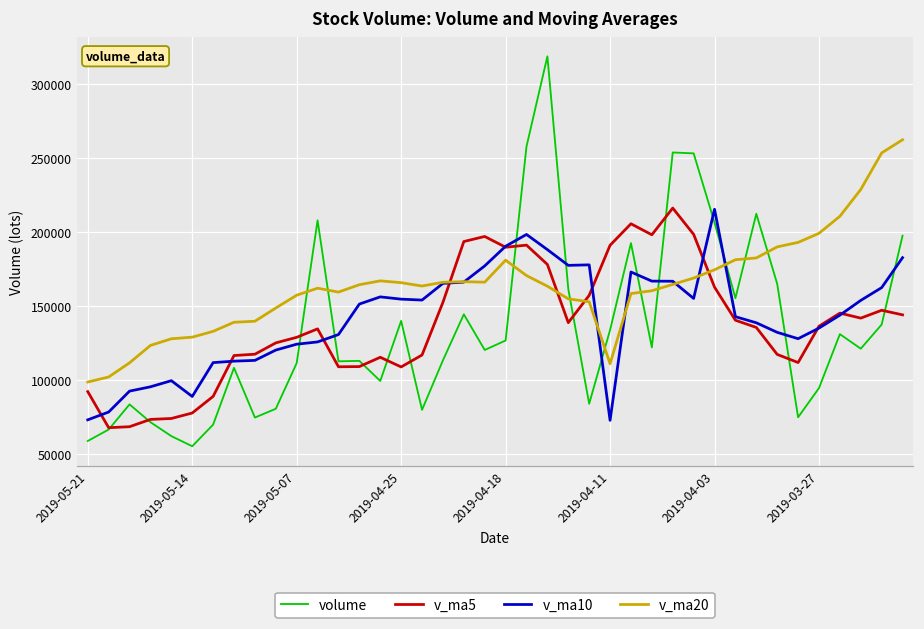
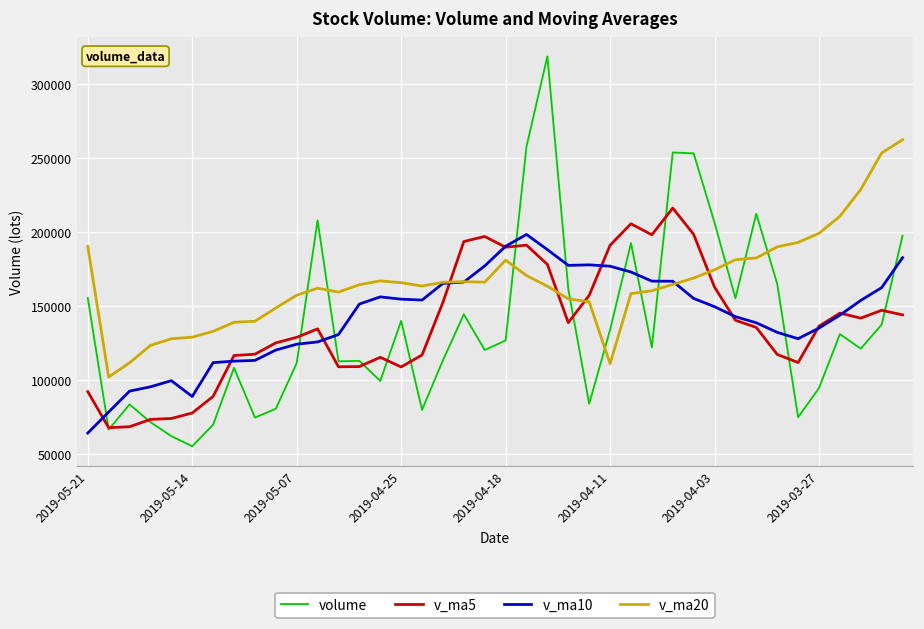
  {
    "volume": {
-     "2019-05-21": 59000,
+     "2019-05-21": 156000,
      "2019-05-14": 55000,
      "2019-05-07": 112000,
      "2019-04-25": 140000,
      "2019-04-18": 127000,
      "2019-04-11": 134000,
      "2019-04-03": 206000,
      "2019-03-27": 95000
    },
    "v_ma5": {
      "2019-05-21": 92000,
      "2019-05-14": 78000,
      "2019-05-07": 129000,
      "2019-04-25": 109000,
      "2019-04-11": 191000,
      "2019-04-03": 163000
    },
    "v_ma10": {
-     "2019-05-21": 73000,
+     "2019-05-21": 64000,
      "2019-05-14": 89000,
      "2019-05-07": 124000,
      "2019-04-25": 155000,
-     "2019-04-11": 73000,
-     "2019-04-03": 215000
+     "2019-04-11": 177000,
+     "2019-04-03": 150000
    },
    "v_ma20": {
-     "2019-05-21": 99000,
+     "2019-05-21": 190000,
      "2019-05-14": 129000,
      "2019-05-07": 157000,
      "2019-04-25": 166000,
      "2019-04-18": 181000,
      "2019-04-11": 111000,
      "2019-04-03": 175000,
      "2019-03-27": 199000
    }
  }
